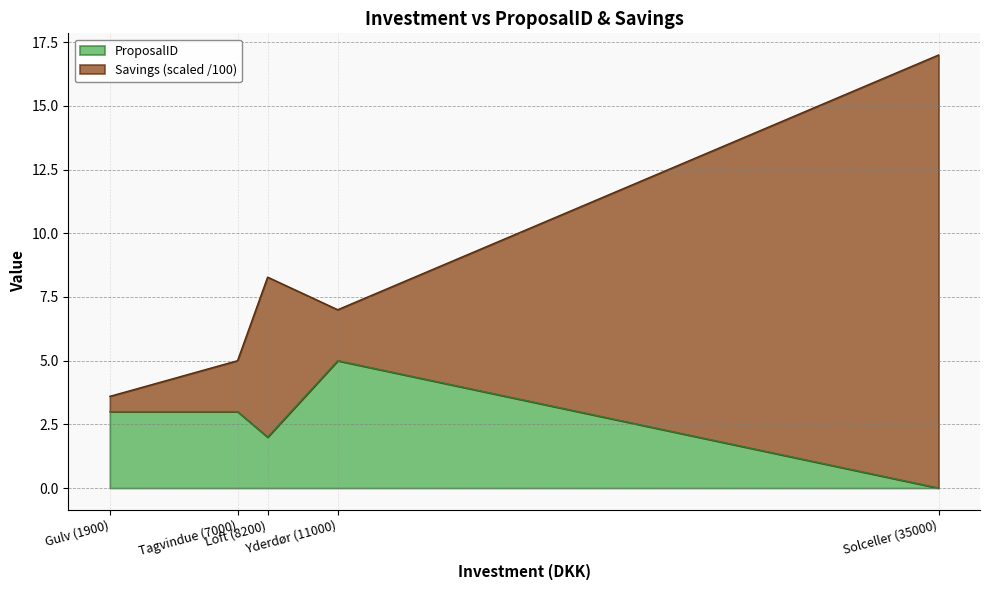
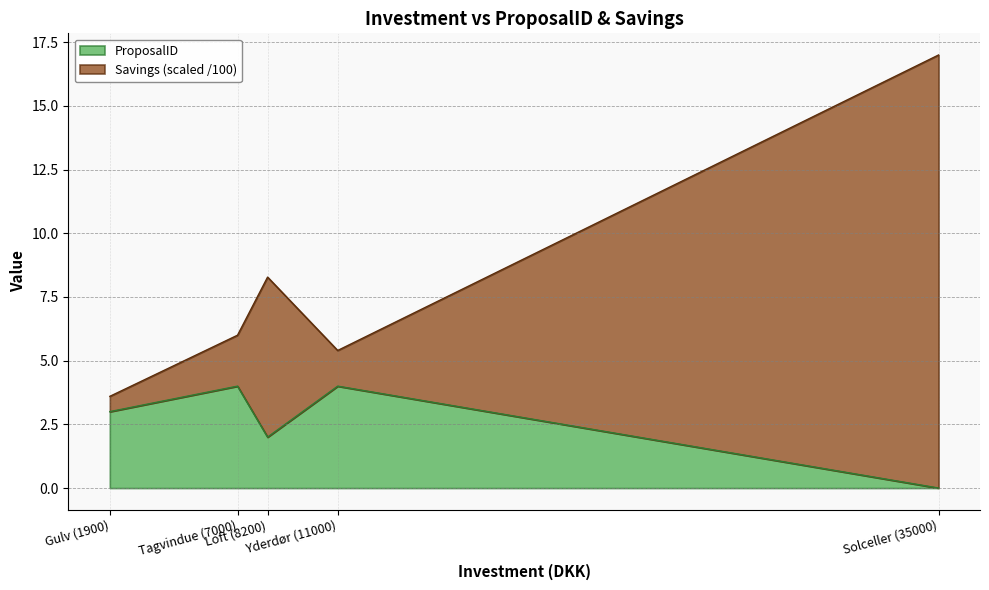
  {
    "ProposalID": {
      "Gulv (1900)": 3,
-     "Tagvindue (7000)": 3,
+     "Tagvindue (7000)": 4,
      "Loft (8200)": 2,
-     "Yderdør (11000)": 5,
+     "Yderdør (11000)": 4,
      "Solceller (35000)": 0
    },
    "Savings (scaled /100)": {
      "Gulv (1900)": 0.6,
      "Tagvindue (7000)": 2.0,
      "Loft (8200)": 6.3,
-     "Yderdør (11000)": 2.0,
+     "Yderdør (11000)": 1.4,
      "Solceller (35000)": 17.0
    }
  }
